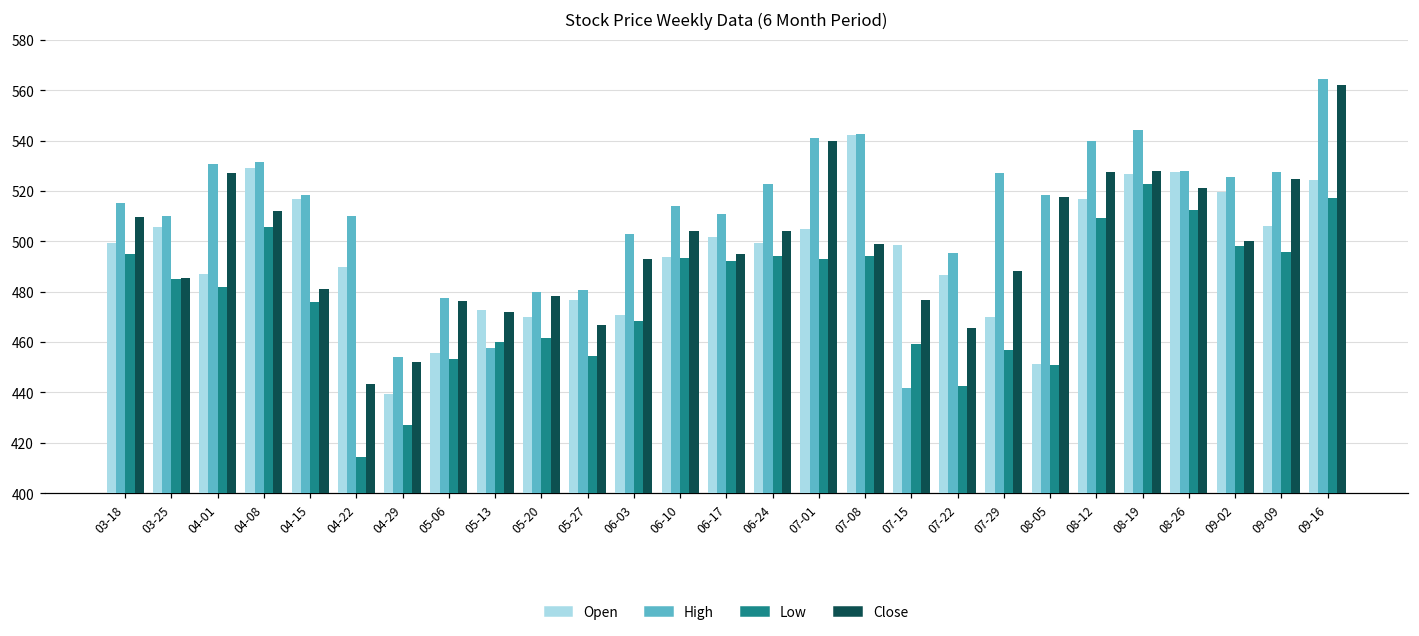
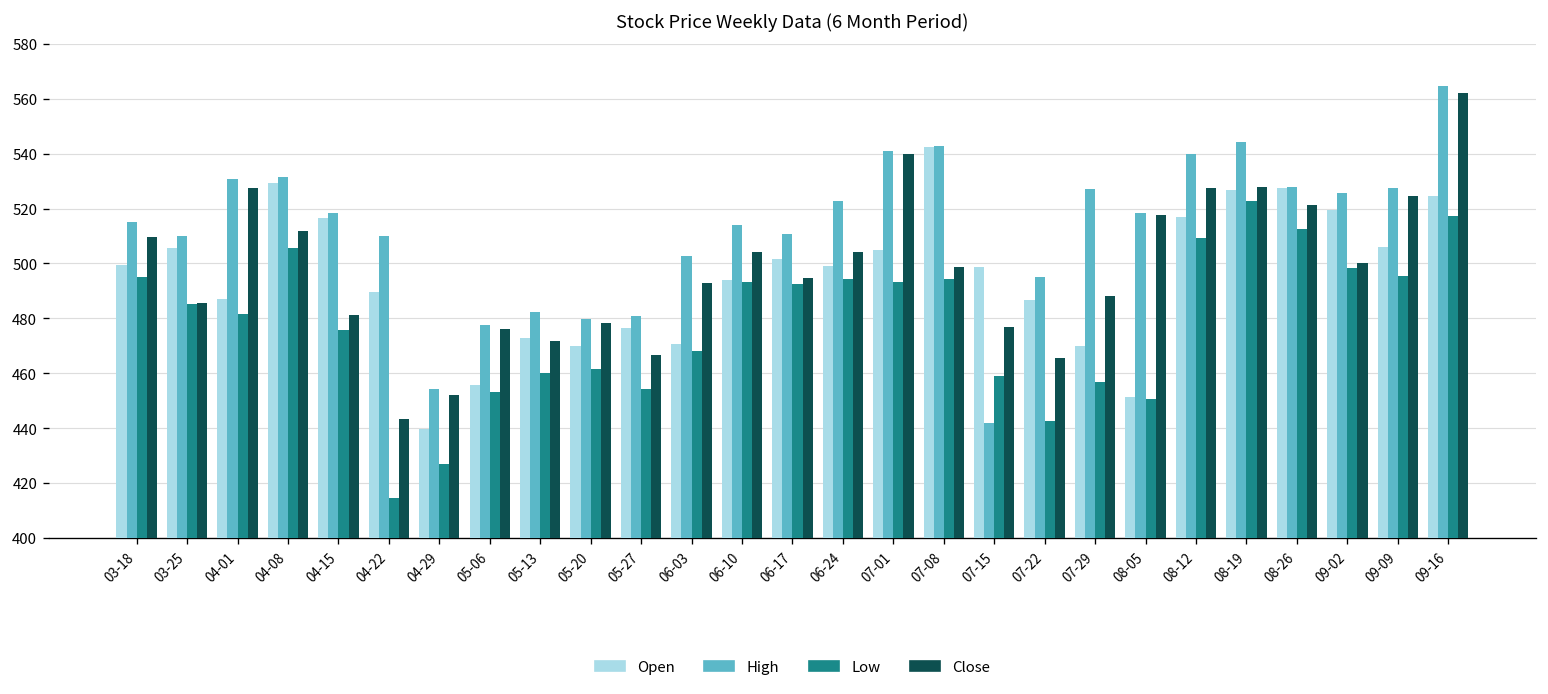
  {
    "Open": {
      "03-18": 500,
      "03-25": 506,
      "04-01": 487,
      "04-08": 529,
      "04-15": 517,
      "04-22": 490,
      "04-29": 440,
      "05-06": 456,
      "05-13": 473,
      "05-20": 470,
      "05-27": 477,
      "06-03": 471,
      "06-10": 494,
      "06-17": 502,
      "06-24": 499,
      "07-01": 505,
      "07-08": 542,
      "07-15": 499,
      "07-22": 487,
      "07-29": 470,
      "08-05": 451,
      "08-12": 517,
      "08-19": 527,
      "08-26": 528,
      "09-02": 520,
      "09-09": 506,
      "09-16": 525
    },
    "High": {
      "03-18": 515,
      "03-25": 510,
      "04-01": 531,
      "04-08": 531,
      "04-15": 519,
      "04-22": 510,
      "04-29": 454,
      "05-06": 478,
-     "05-13": 458,
+     "05-13": 483,
      "05-20": 480,
      "05-27": 481,
      "06-03": 503,
      "06-10": 514,
      "06-17": 511,
      "06-24": 523,
      "07-01": 541,
      "07-08": 543,
      "07-15": 442,
      "07-22": 495,
      "07-29": 527,
      "08-05": 518,
      "08-12": 540,
      "08-19": 544,
      "08-26": 528,
      "09-02": 525,
      "09-09": 528,
      "09-16": 565
    },
    "Low": {
      "03-18": 495,
      "03-25": 485,
      "04-01": 482,
      "04-08": 506,
      "04-15": 476,
      "04-22": 415,
      "04-29": 427,
      "05-06": 453,
      "05-13": 460,
      "05-20": 462,
      "05-27": 454,
      "06-03": 468,
      "06-10": 493,
      "06-17": 492,
      "06-24": 494,
      "07-01": 493,
      "07-08": 494,
      "07-15": 459,
      "07-22": 443,
      "07-29": 457,
      "08-05": 451,
      "08-12": 509,
      "08-19": 523,
      "08-26": 512,
      "09-02": 498,
      "09-09": 496,
      "09-16": 517
    },
    "Close": {
      "03-18": 510,
      "03-25": 486,
      "04-01": 527,
      "04-08": 512,
      "04-15": 481,
      "04-22": 443,
      "04-29": 452,
      "05-06": 476,
      "05-13": 472,
      "05-20": 478,
      "05-27": 467,
      "06-03": 493,
      "06-10": 504,
      "06-17": 495,
      "06-24": 504,
      "07-01": 540,
      "07-08": 499,
      "07-15": 477,
      "07-22": 466,
      "07-29": 488,
      "08-05": 518,
      "08-12": 527,
      "08-19": 528,
      "08-26": 521,
      "09-02": 500,
      "09-09": 525,
      "09-16": 562
    }
  }
